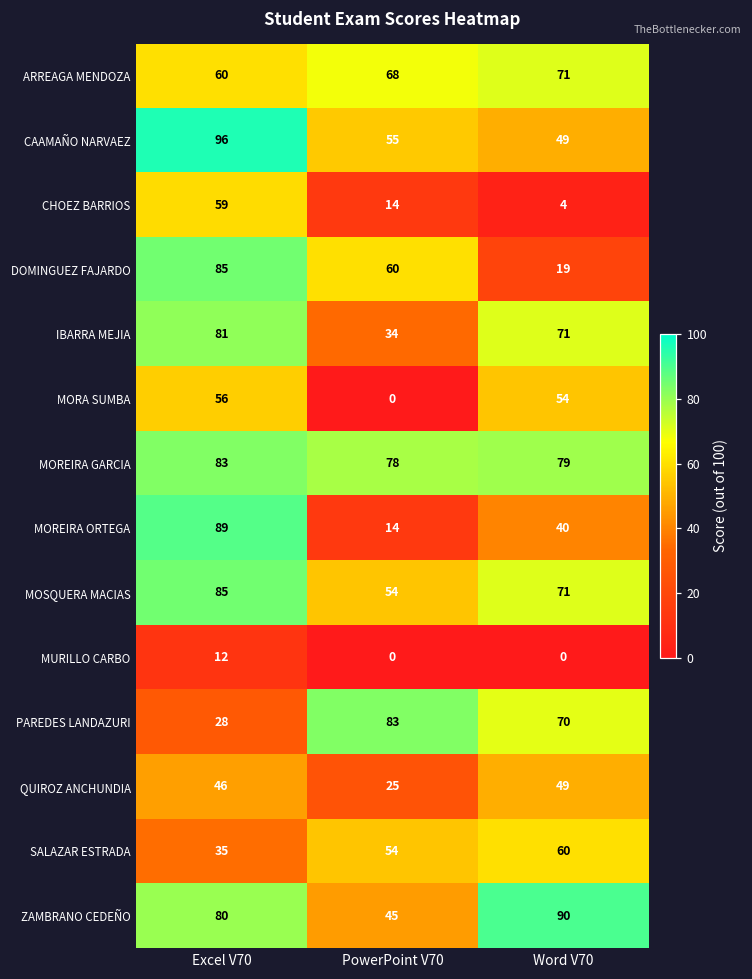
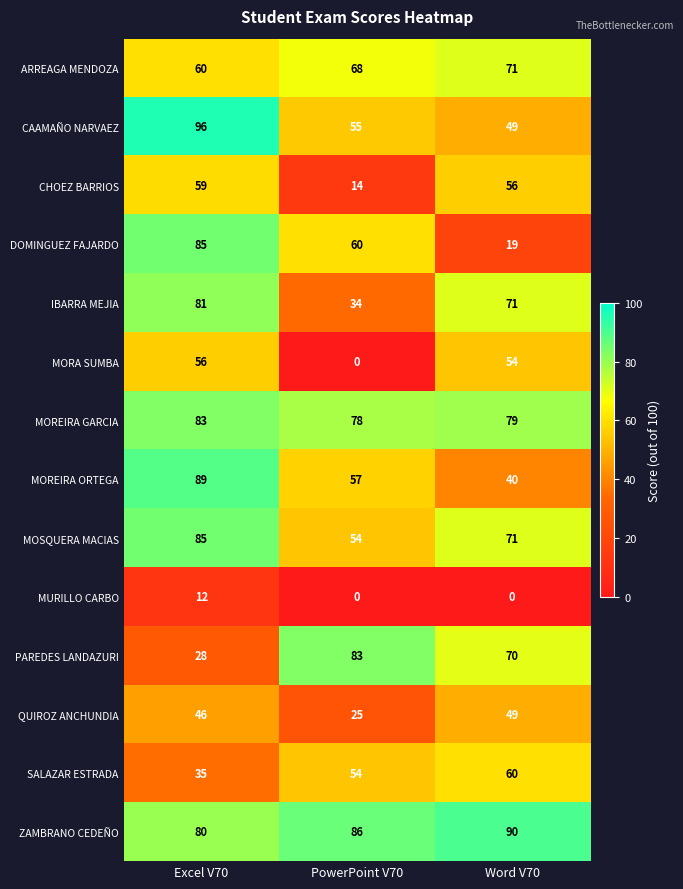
  {
    "ARREAGA MENDOZA": {
      "Excel V70": 60,
      "PowerPoint V70": 68,
      "Word V70": 71
    },
    "CAAMAÑO NARVAEZ": {
      "Excel V70": 96,
      "PowerPoint V70": 55,
      "Word V70": 49
    },
    "CHOEZ BARRIOS": {
      "Excel V70": 59,
      "PowerPoint V70": 14,
-     "Word V70": 4
+     "Word V70": 56
    },
    "DOMINGUEZ FAJARDO": {
      "Excel V70": 85,
      "PowerPoint V70": 60,
      "Word V70": 19
    },
    "IBARRA MEJIA": {
      "Excel V70": 81,
      "PowerPoint V70": 34,
      "Word V70": 71
    },
    "MORA SUMBA": {
      "Excel V70": 56,
      "PowerPoint V70": 0,
      "Word V70": 54
    },
    "MOREIRA GARCIA": {
      "Excel V70": 83,
      "PowerPoint V70": 78,
      "Word V70": 79
    },
    "MOREIRA ORTEGA": {
      "Excel V70": 89,
-     "PowerPoint V70": 14,
+     "PowerPoint V70": 57,
      "Word V70": 40
    },
    "MOSQUERA MACIAS": {
      "Excel V70": 85,
      "PowerPoint V70": 54,
      "Word V70": 71
    },
    "MURILLO CARBO": {
      "Excel V70": 12,
      "PowerPoint V70": 0,
      "Word V70": 0
    },
    "PAREDES LANDAZURI": {
      "Excel V70": 28,
      "PowerPoint V70": 83,
      "Word V70": 70
    },
    "QUIROZ ANCHUNDIA": {
      "Excel V70": 46,
      "PowerPoint V70": 25,
      "Word V70": 49
    },
    "SALAZAR ESTRADA": {
      "Excel V70": 35,
      "PowerPoint V70": 54,
      "Word V70": 60
    },
    "ZAMBRANO CEDEÑO": {
      "Excel V70": 80,
-     "PowerPoint V70": 45,
+     "PowerPoint V70": 86,
      "Word V70": 90
    }
  }
